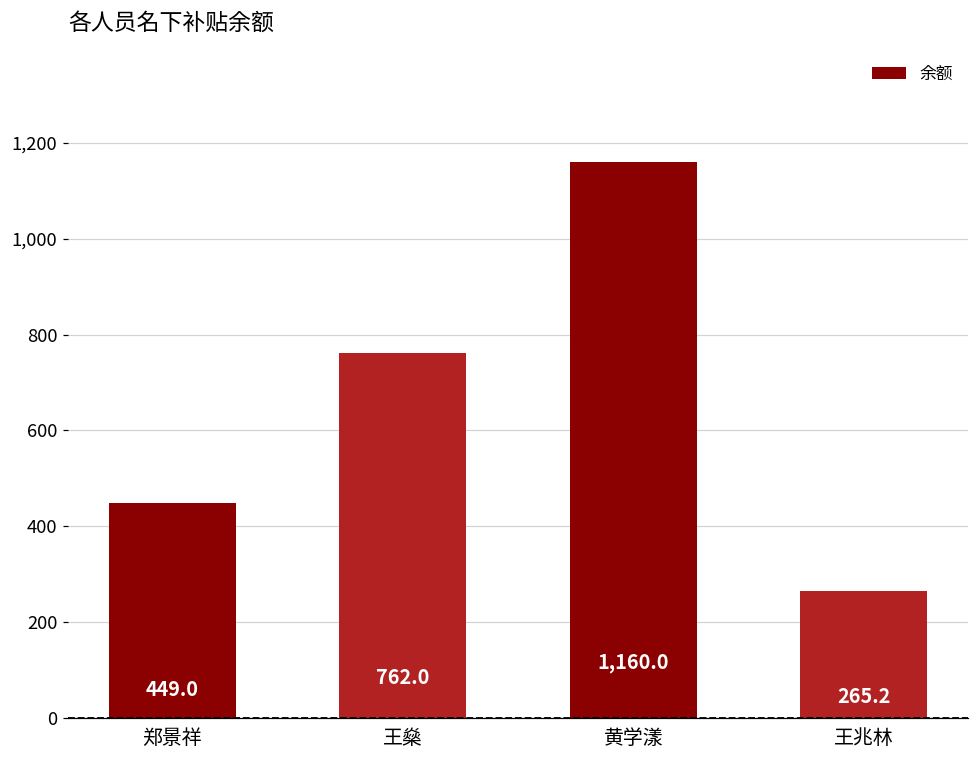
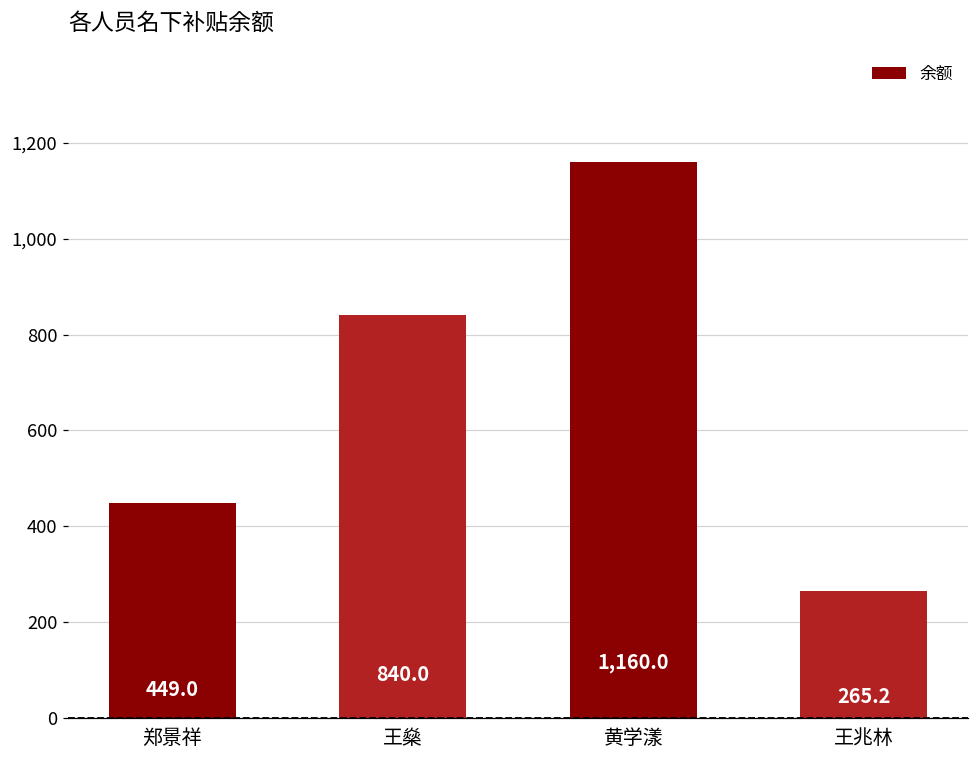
  {
    "郑景祥": "449.0",
-   "王燊": "762.0",
+   "王燊": "840.0",
    "黄学漾": "1,160.0",
    "王兆林": "265.2"
  }
